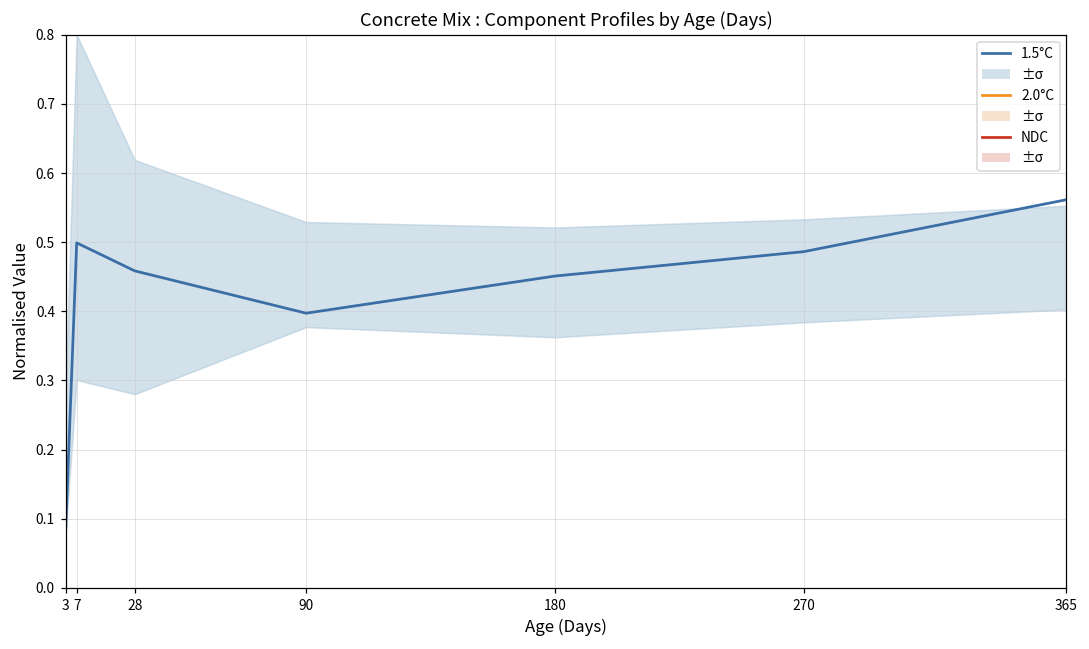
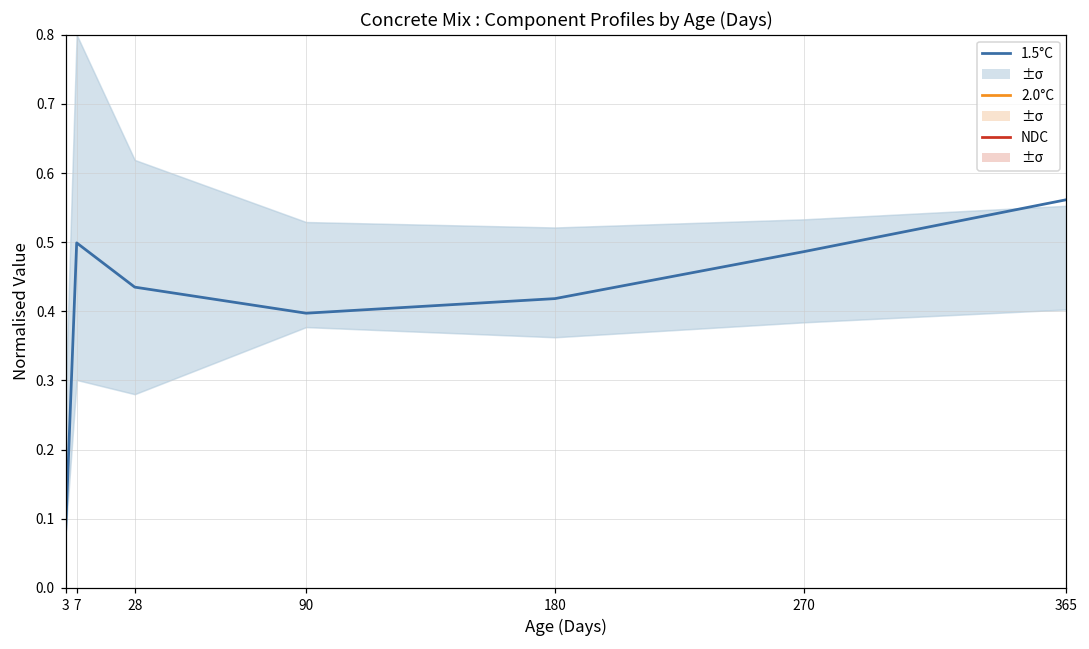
  {
    "1.5°C": {
      "3": 0.08,
      "7": 0.50,
-     "28": 0.46,
+     "28": 0.44,
      "90": 0.40,
-     "180": 0.45,
+     "180": 0.42,
      "270": 0.49,
      "365": 0.56
    }
  }
